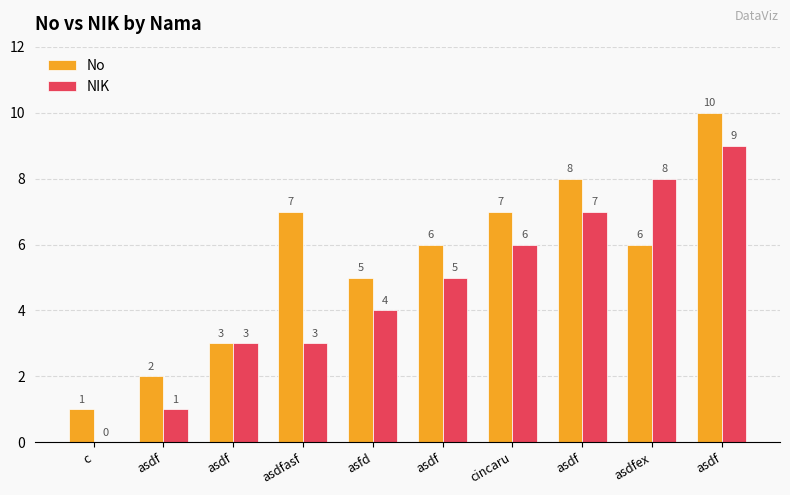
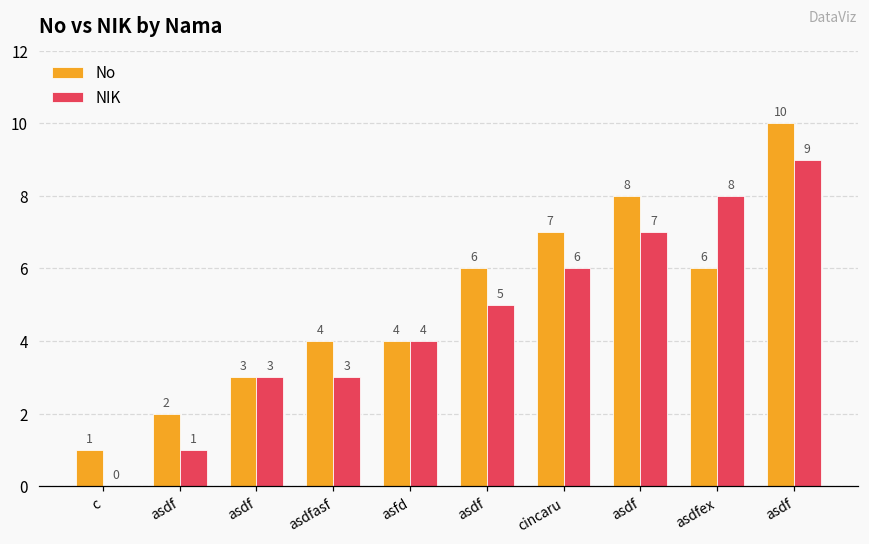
  {
    "No": {
      "c": 1,
-     "asdfasf": 7,
-     "asfd": 5,
+     "asdfasf": 4,
+     "asfd": 4,
      "cincaru": 7,
      "asdfex": 6
    },
    "NIK": {
      "c": 0,
      "asdfasf": 3,
      "asfd": 4,
      "cincaru": 6,
      "asdfex": 8
    }
  }
